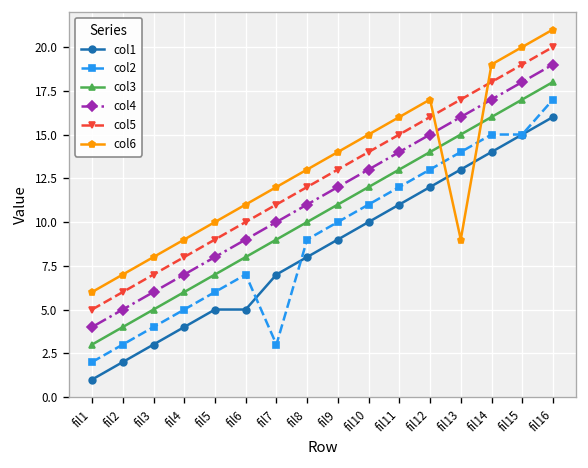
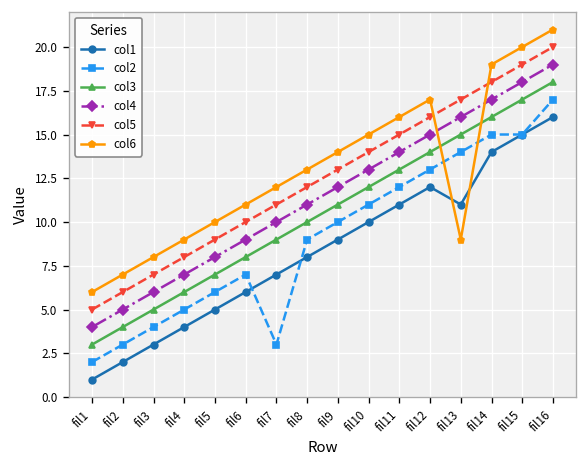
  {
    "col1": {
      "fil1": 1,
      "fil2": 2,
      "fil3": 3,
      "fil4": 4,
      "fil5": 5,
-     "fil6": 5,
+     "fil6": 6,
      "fil7": 7,
      "fil8": 8,
      "fil9": 9,
      "fil10": 10,
      "fil11": 11,
      "fil12": 12,
-     "fil13": 13,
+     "fil13": 11,
      "fil14": 14,
      "fil16": 16
    },
    "col2": {
      "fil1": 2,
      "fil2": 3,
      "fil3": 4,
      "fil4": 5,
      "fil5": 6,
      "fil6": 7,
      "fil7": 3,
      "fil8": 9,
      "fil9": 10,
      "fil10": 11,
      "fil11": 12,
      "fil12": 13,
      "fil13": 14,
      "fil14": 15,
      "fil16": 17
    },
    "col3": {
      "fil1": 3,
      "fil2": 4,
      "fil3": 5,
      "fil4": 6,
      "fil5": 7,
      "fil6": 8,
      "fil7": 9,
      "fil8": 10,
      "fil9": 11,
      "fil10": 12,
      "fil11": 13,
      "fil12": 14,
      "fil13": 15,
      "fil14": 16,
      "fil15": 17,
      "fil16": 18
    },
    "col4": {
      "fil1": 4,
      "fil2": 5,
      "fil3": 6,
      "fil4": 7,
      "fil5": 8,
      "fil6": 9,
      "fil7": 10,
      "fil8": 11,
      "fil9": 12,
      "fil10": 13,
      "fil11": 14,
      "fil12": 15,
      "fil13": 16,
      "fil14": 17,
      "fil15": 18,
      "fil16": 19
    },
    "col5": {
      "fil1": 5,
      "fil2": 6,
      "fil3": 7,
      "fil4": 8,
      "fil5": 9,
      "fil6": 10,
      "fil7": 11,
      "fil8": 12,
      "fil9": 13,
      "fil10": 14,
      "fil11": 15,
      "fil12": 16,
      "fil13": 17,
      "fil14": 18,
      "fil15": 19,
      "fil16": 20
    },
    "col6": {
      "fil1": 6,
      "fil2": 7,
      "fil3": 8,
      "fil4": 9,
      "fil5": 10,
      "fil6": 11,
      "fil7": 12,
      "fil8": 13,
      "fil9": 14,
      "fil10": 15,
      "fil11": 16,
      "fil12": 17,
      "fil13": 9,
      "fil14": 19,
      "fil15": 20,
      "fil16": 21
    }
  }
